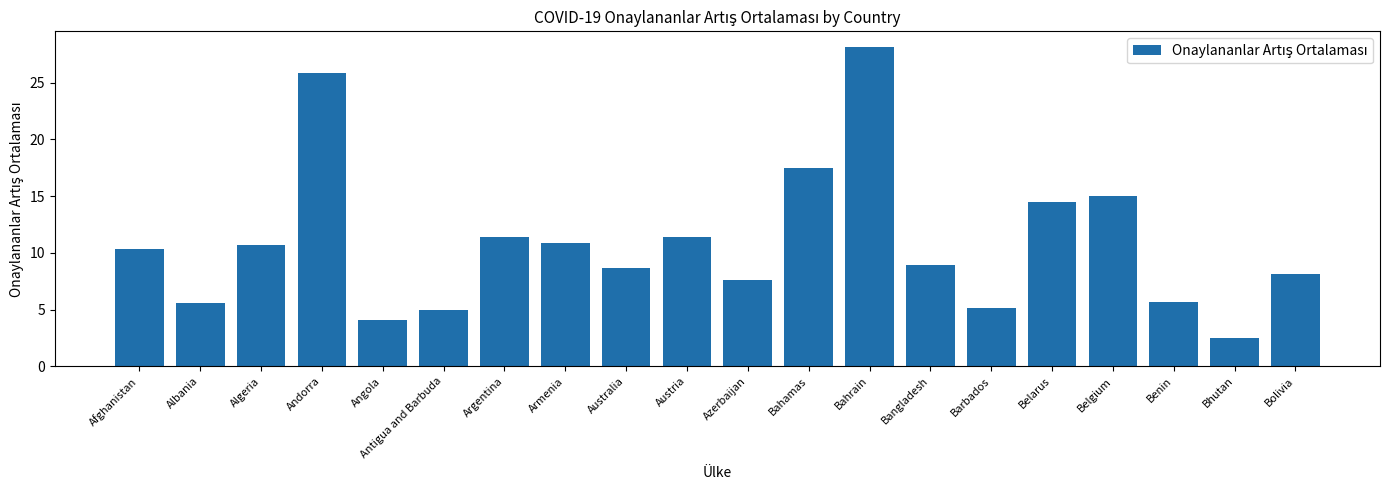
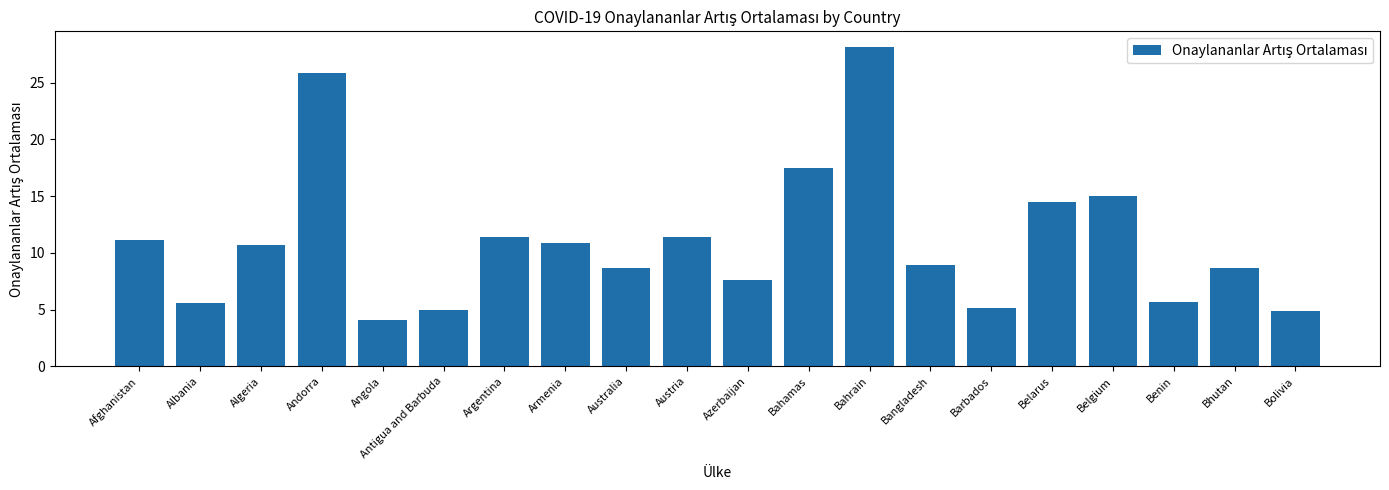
  {
-   "Afghanistan": 10.3,
+   "Afghanistan": 11.2,
    "Albania": 5.6,
    "Algeria": 10.7,
    "Andorra": 25.9,
    "Angola": 4.1,
    "Antigua and Barbuda": 4.9,
    "Argentina": 11.4,
    "Armenia": 10.9,
    "Australia": 8.7,
    "Austria": 11.4,
    "Azerbaijan": 7.6,
    "Bahamas": 17.5,
    "Bahrain": 28.1,
    "Bangladesh": 8.9,
    "Barbados": 5.1,
    "Belarus": 14.5,
    "Belgium": 15.0,
    "Benin": 5.7,
-   "Bhutan": 2.5,
-   "Bolivia": 8.1
+   "Bhutan": 8.7,
+   "Bolivia": 4.9
  }
